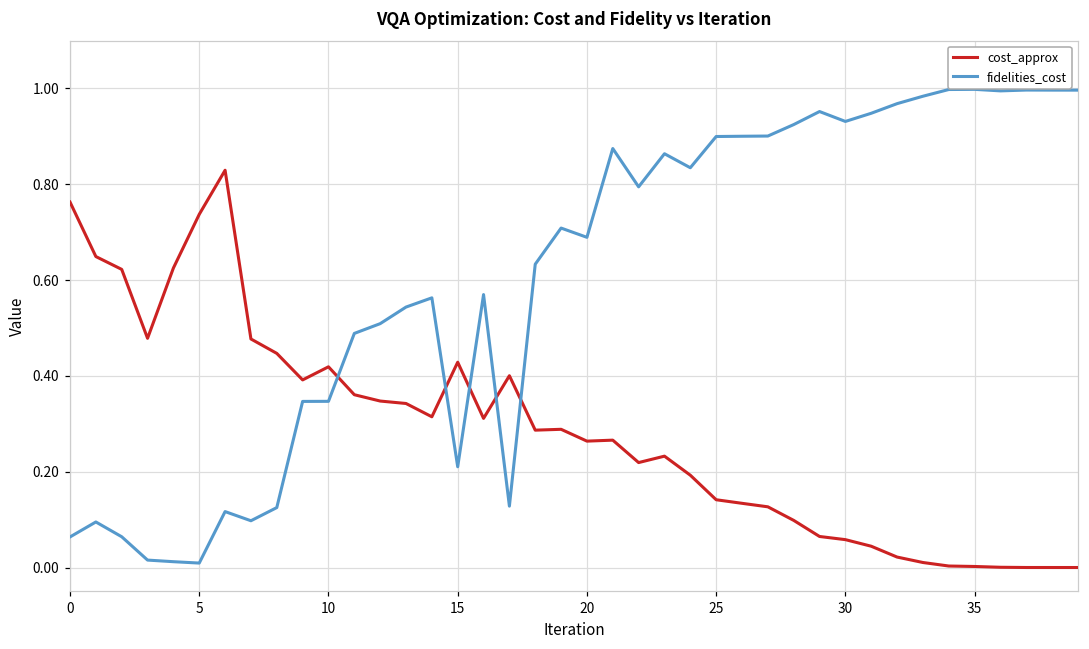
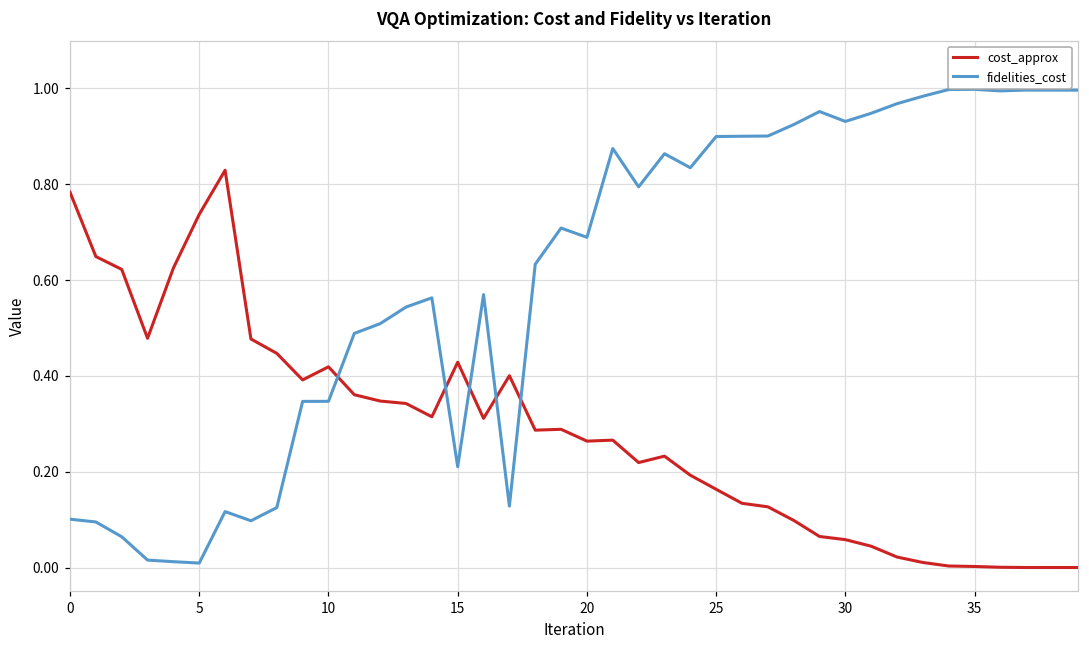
  {
    "cost_approx": {
-     "0": 0.76,
+     "0": 0.78,
      "5": 0.74,
      "10": 0.42,
      "15": 0.43,
      "20": 0.26,
-     "25": 0.14,
+     "25": 0.16,
      "30": 0.06,
      "35": 0.00
    },
    "fidelities_cost": {
-     "0": 0.06,
+     "0": 0.10,
      "5": 0.01,
      "10": 0.35,
      "15": 0.21,
      "20": 0.69,
      "25": 0.90,
      "30": 0.93,
      "35": 1.00
    }
  }
